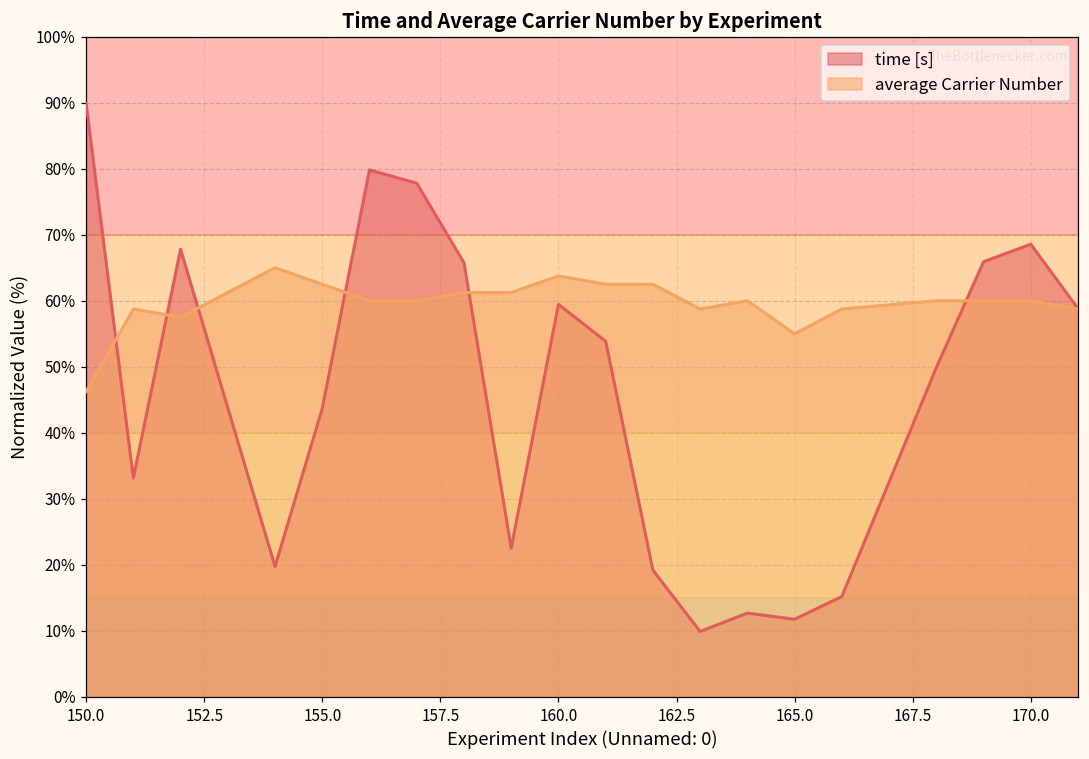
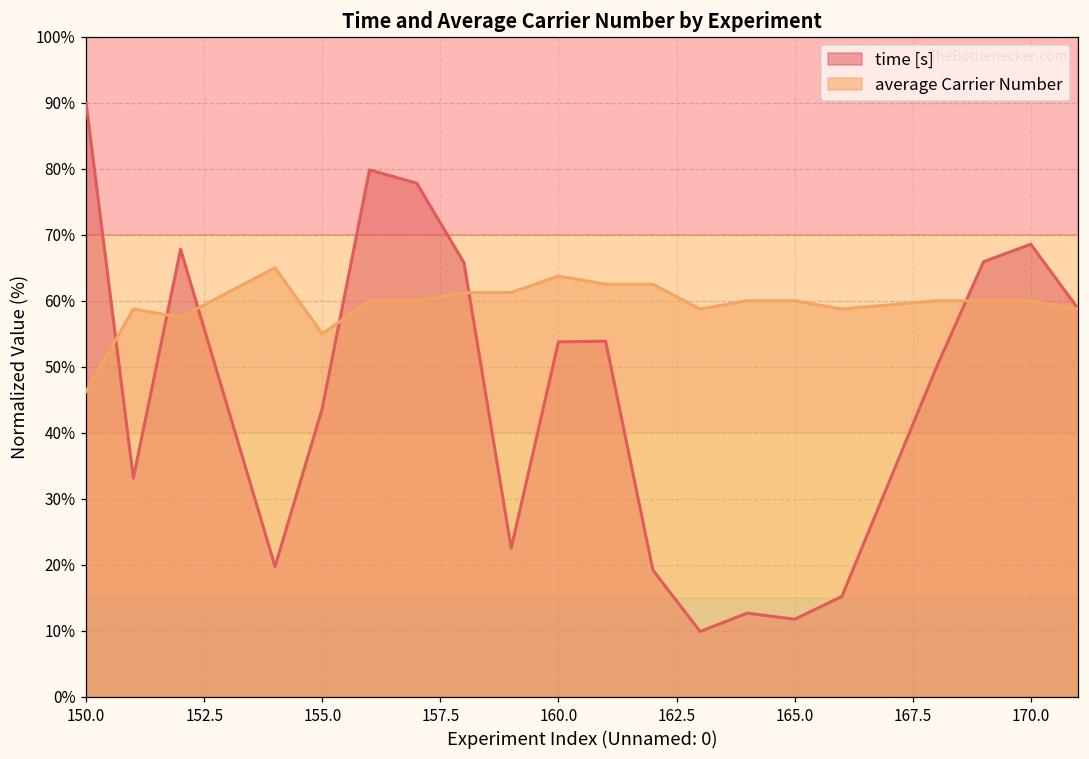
  {
    "time [s]": {
      "150.0": "90%",
      "155.0": "44%",
-     "160.0": "59%",
+     "160.0": "54%",
      "165.0": "12%",
      "170.0": "69%"
    },
    "average Carrier Number": {
      "150.0": "46%",
-     "155.0": "63%",
+     "155.0": "55%",
      "160.0": "64%",
-     "165.0": "55%",
+     "165.0": "60%",
      "170.0": "60%"
    }
  }
